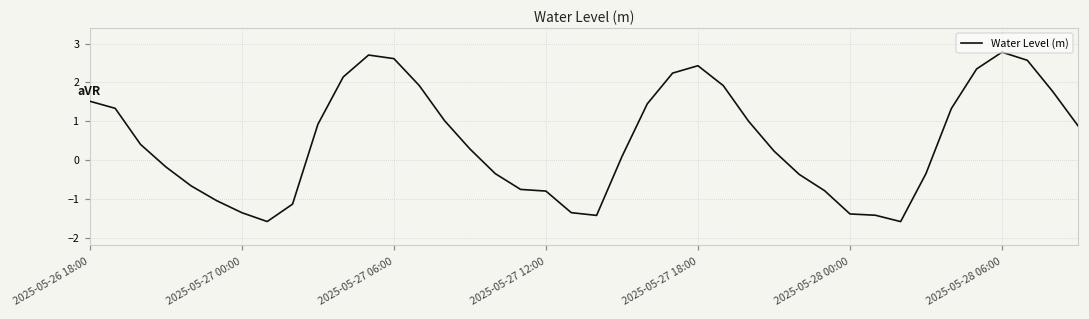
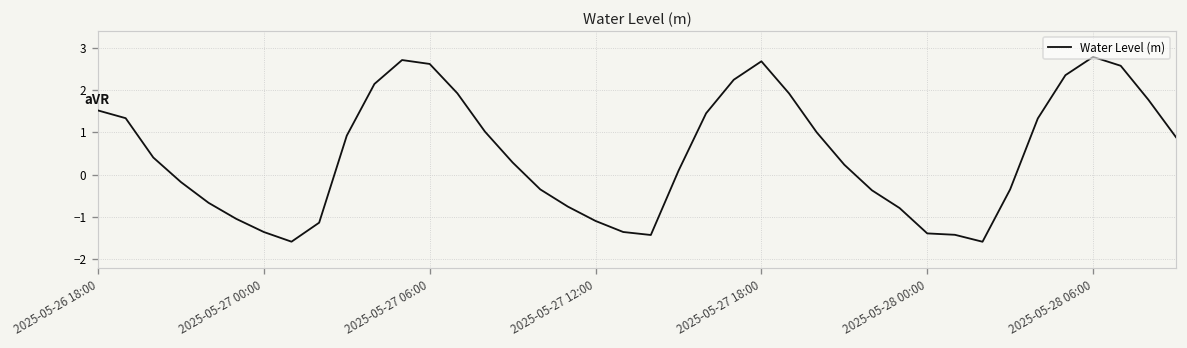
  {
    "2025-05-26 18:00": 1.5,
    "2025-05-27 00:00": -1.4,
    "2025-05-27 06:00": 2.6,
-   "2025-05-27 12:00": -0.8,
-   "2025-05-27 18:00": 2.4,
+   "2025-05-27 12:00": -1.1,
+   "2025-05-27 18:00": 2.7,
    "2025-05-28 00:00": -1.4
  }
